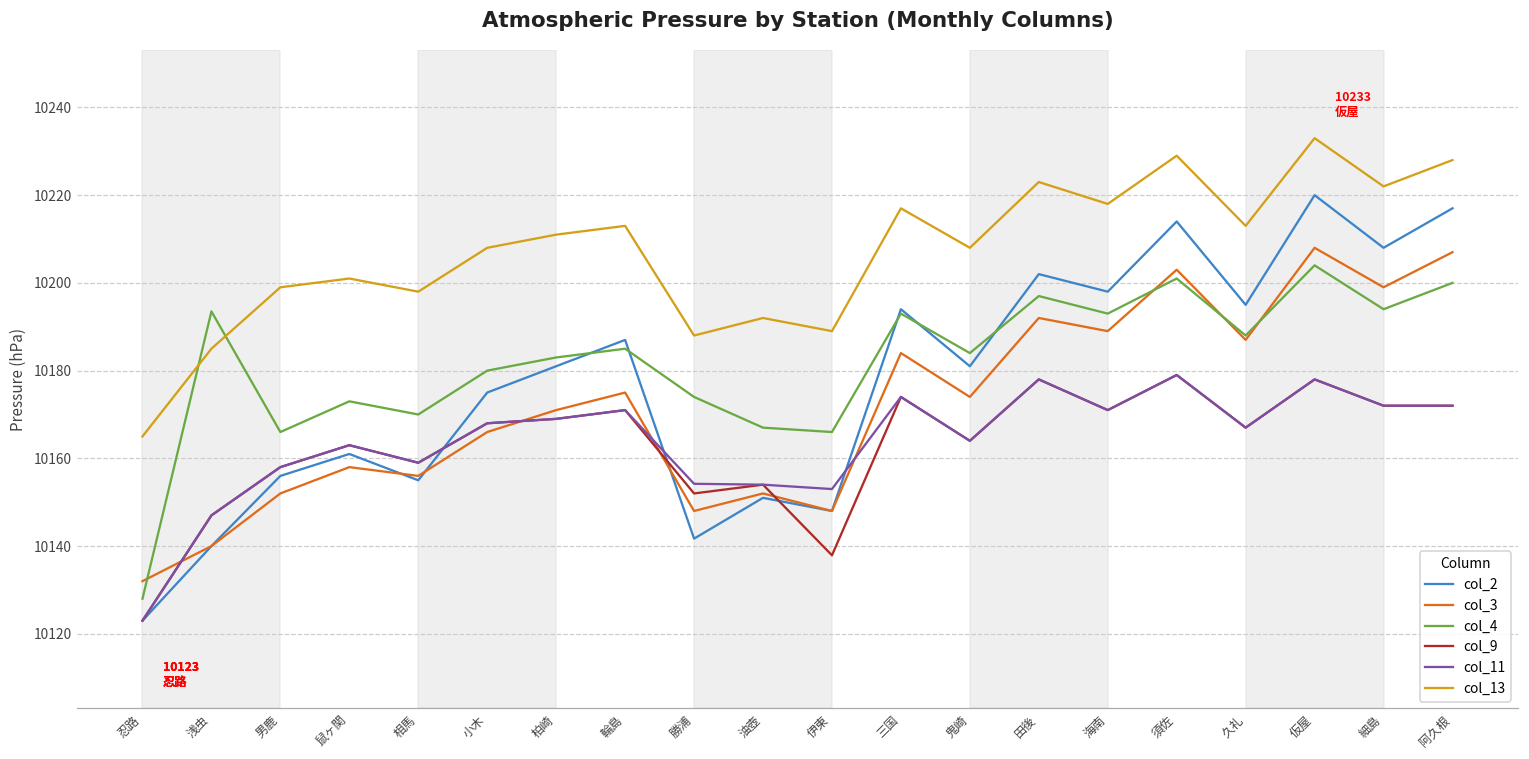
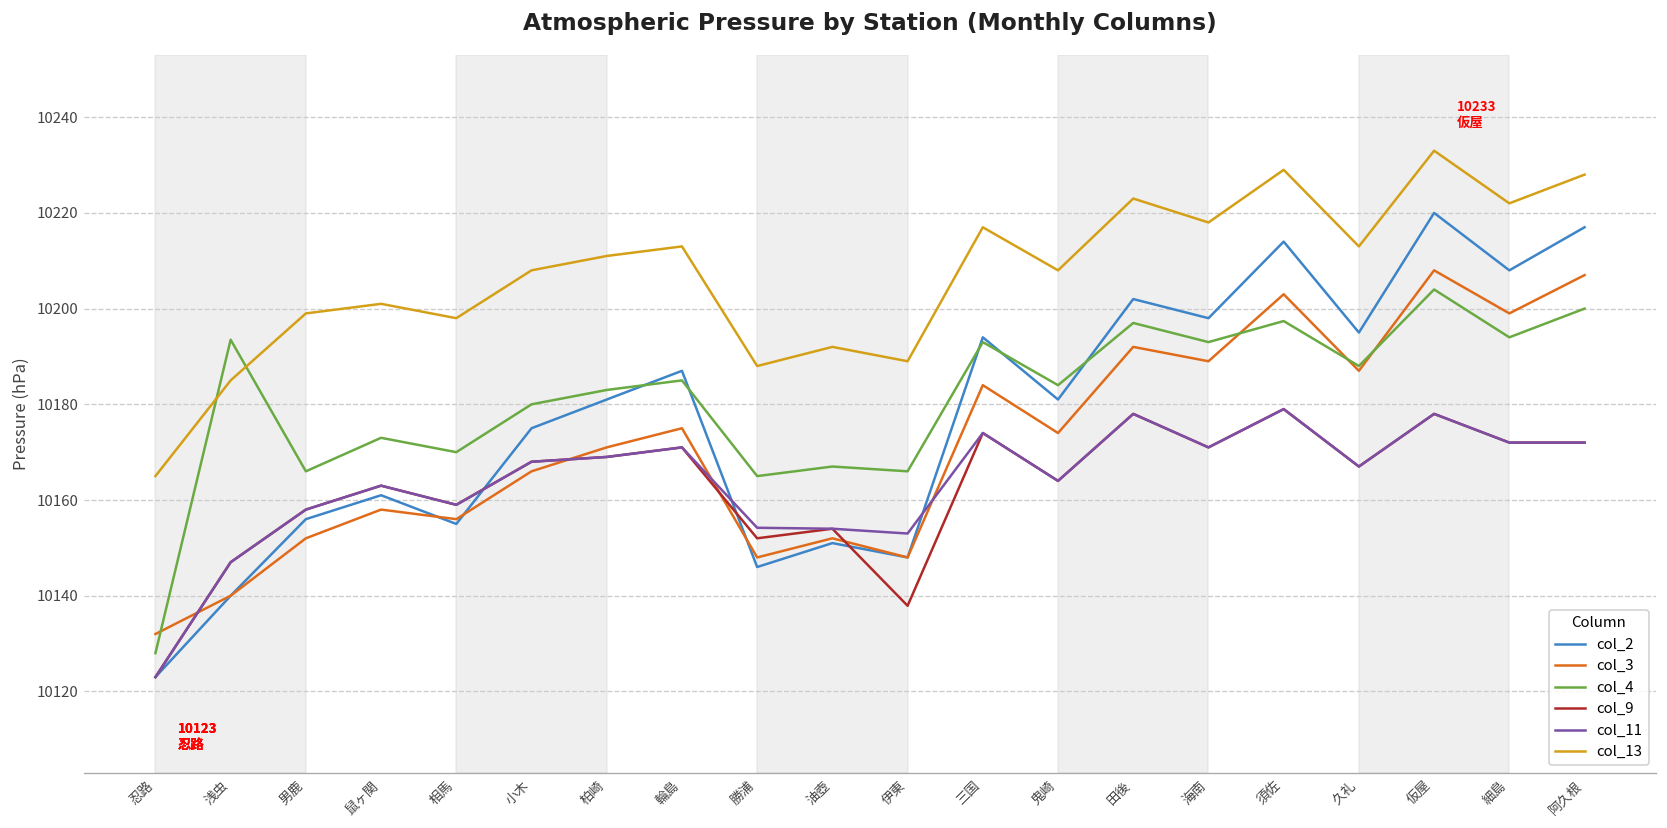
  {
    "col_2": {
      "男鹿": 10156,
      "鼠ヶ関": 10161,
      "相馬": 10155,
      "小木": 10175,
      "柏崎": 10181,
      "輪島": 10187,
-     "勝浦": 10142,
+     "勝浦": 10146,
      "油壺": 10151,
      "三国": 10194,
      "鬼崎": 10181,
      "田後": 10202,
      "海南": 10198,
      "須佐": 10214,
      "久礼": 10195,
      "仮屋": 10220,
      "細島": 10208,
      "阿久根": 10217
    },
    "col_4": {
      "忍路": 10128,
      "浅虫": 10194,
      "男鹿": 10166,
      "鼠ヶ関": 10173,
      "相馬": 10170,
      "小木": 10180,
      "柏崎": 10183,
      "輪島": 10185,
-     "勝浦": 10174,
+     "勝浦": 10165,
      "油壺": 10167,
      "伊東": 10166,
      "三国": 10193,
      "鬼崎": 10184,
      "田後": 10197,
      "海南": 10193,
-     "須佐": 10201,
+     "須佐": 10197,
      "久礼": 10188,
      "仮屋": 10204,
      "細島": 10194,
      "阿久根": 10200
    },
    "col_9": {
      "勝浦": 10152,
      "伊東": 10138
    },
    "col_11": {
      "勝浦": 10154,
      "伊東": 10153
    }
  }
